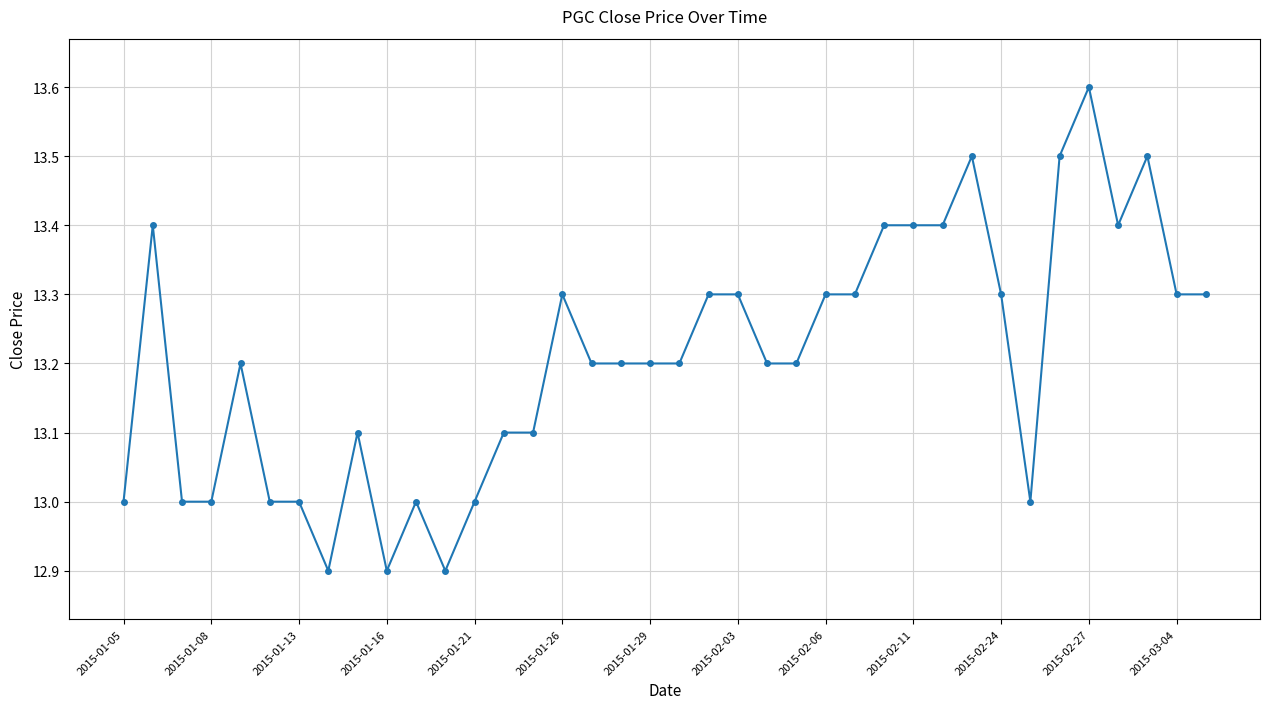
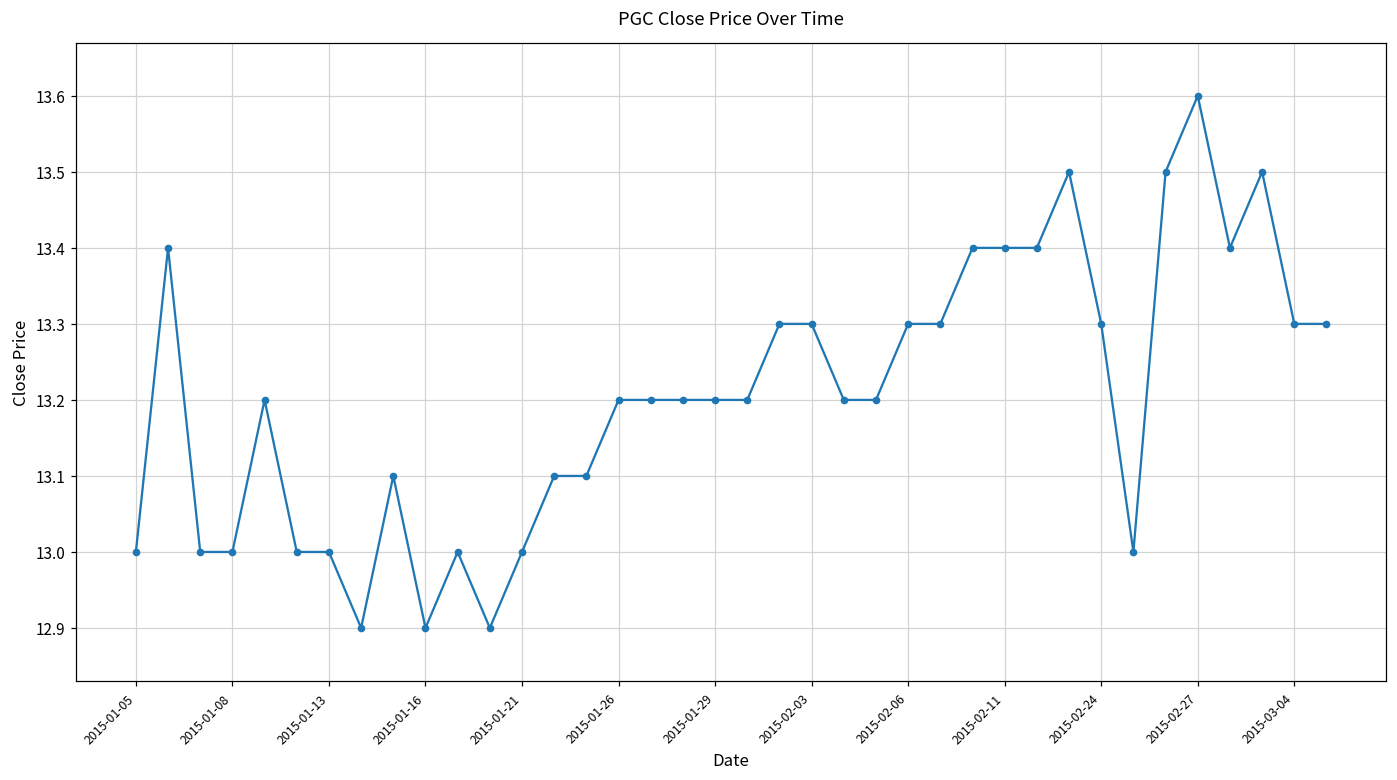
  {
    "2015-01-05": 13.0,
    "2015-01-08": 13.0,
    "2015-01-13": 13.0,
    "2015-01-16": 12.9,
    "2015-01-21": 13.0,
-   "2015-01-26": 13.3,
+   "2015-01-26": 13.2,
    "2015-01-29": 13.2,
    "2015-02-03": 13.3,
    "2015-02-06": 13.3,
    "2015-02-11": 13.4,
    "2015-02-24": 13.3,
    "2015-02-27": 13.6,
    "2015-03-04": 13.3
  }
